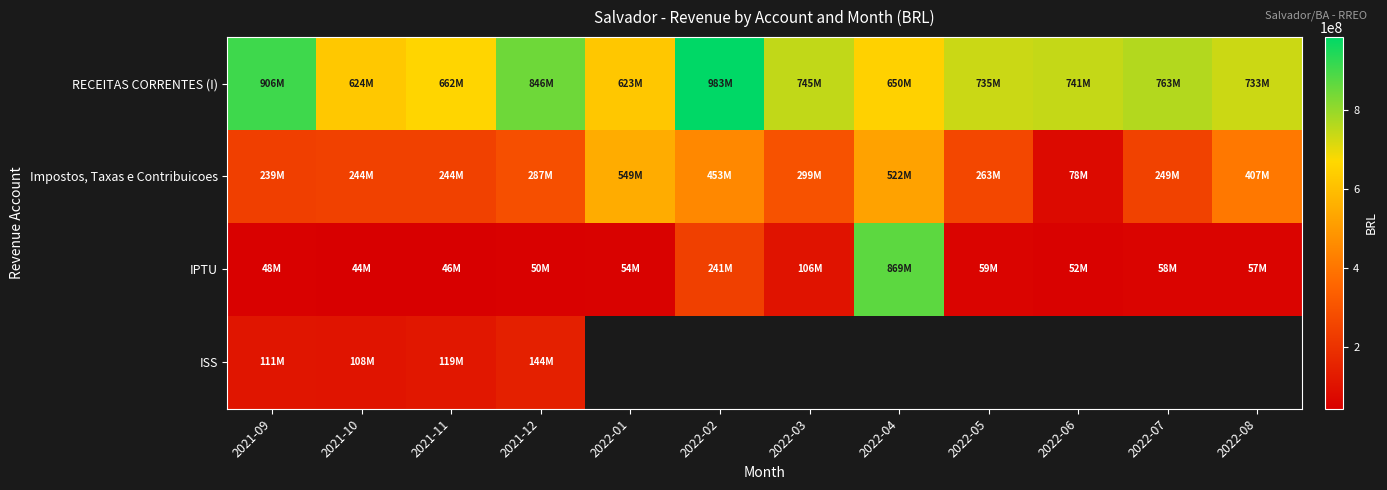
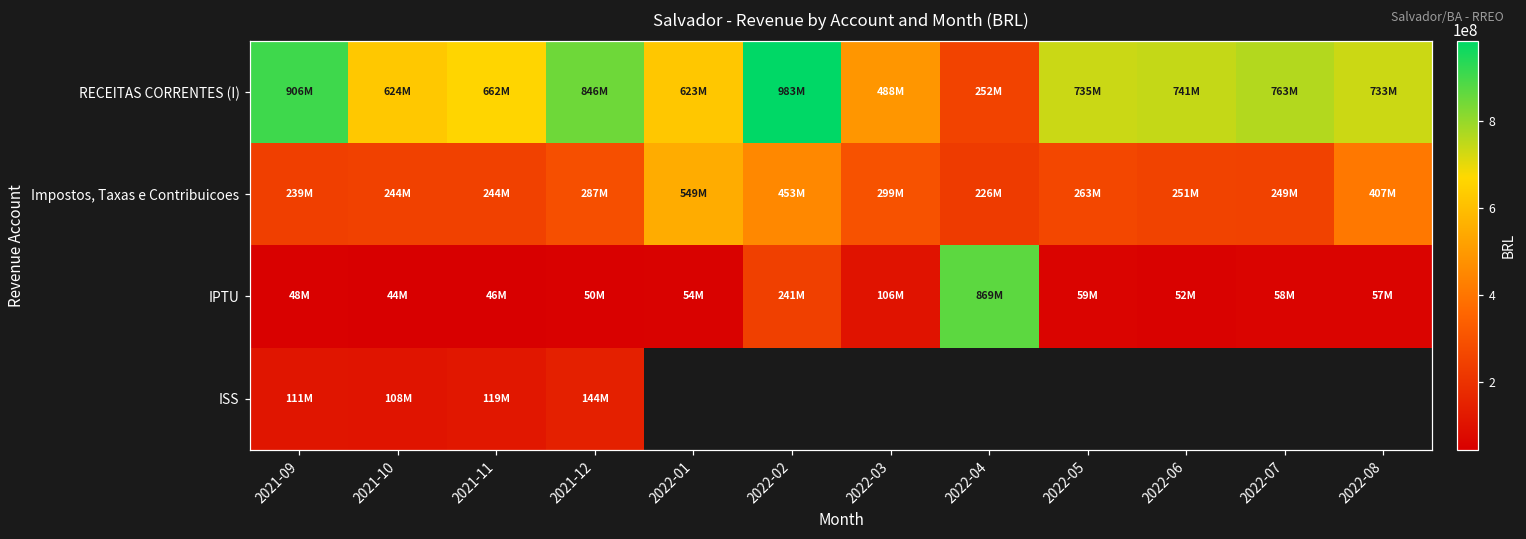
  {
    "RECEITAS CORRENTES (I)": {
      "2021-09": "906M",
      "2021-10": "624M",
      "2021-11": "662M",
      "2021-12": "846M",
      "2022-01": "623M",
      "2022-02": "983M",
-     "2022-03": "745M",
-     "2022-04": "650M",
+     "2022-03": "488M",
+     "2022-04": "252M",
      "2022-05": "735M",
      "2022-06": "741M",
      "2022-07": "763M",
      "2022-08": "733M"
    },
    "Impostos, Taxas e Contribuicoes": {
      "2021-09": "239M",
      "2021-10": "244M",
      "2021-11": "244M",
      "2021-12": "287M",
      "2022-01": "549M",
      "2022-02": "453M",
      "2022-03": "299M",
-     "2022-04": "522M",
+     "2022-04": "226M",
      "2022-05": "263M",
-     "2022-06": "78M",
+     "2022-06": "251M",
      "2022-07": "249M",
      "2022-08": "407M"
    },
    "IPTU": {
      "2021-09": "48M",
      "2021-10": "44M",
      "2021-11": "46M",
      "2021-12": "50M",
      "2022-01": "54M",
      "2022-02": "241M",
      "2022-03": "106M",
      "2022-04": "869M",
      "2022-05": "59M",
      "2022-06": "52M",
      "2022-07": "58M",
      "2022-08": "57M"
    },
    "ISS": {
      "2021-09": "111M",
      "2021-10": "108M",
      "2021-11": "119M",
      "2021-12": "144M"
    }
  }
